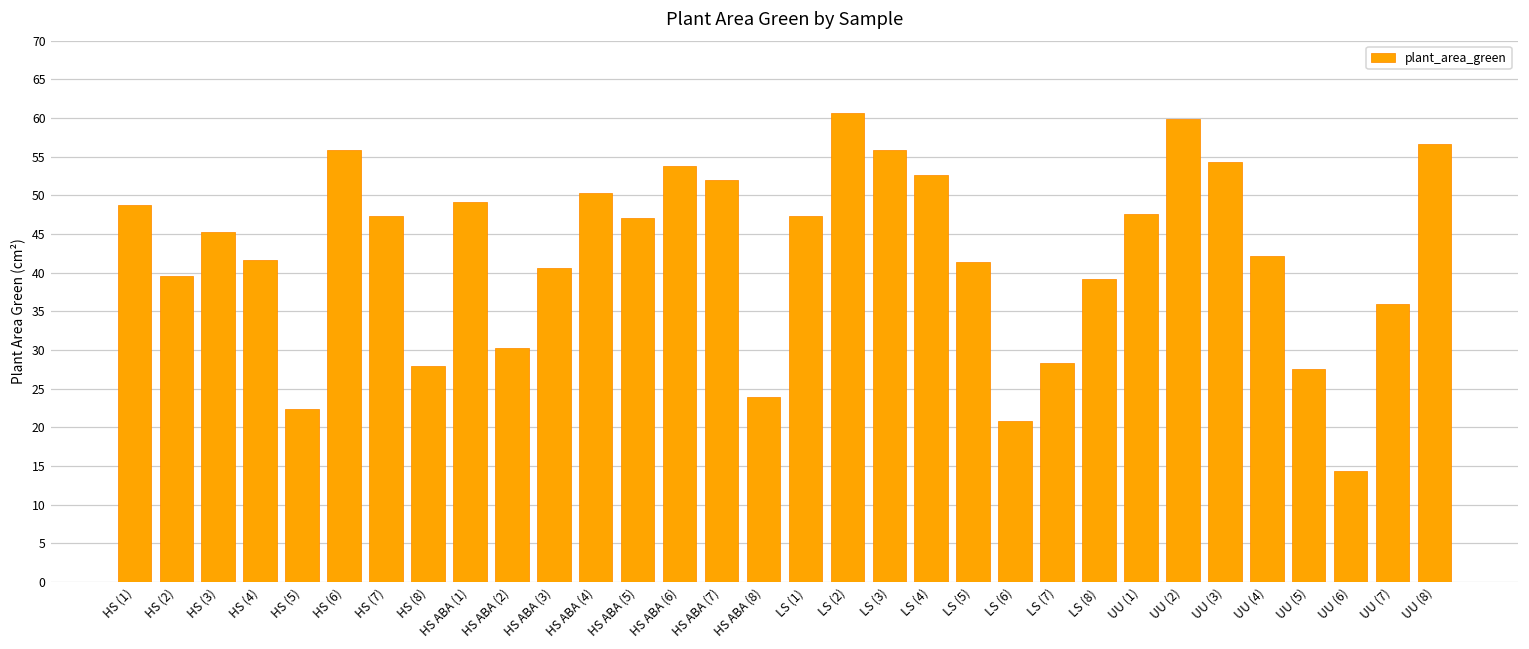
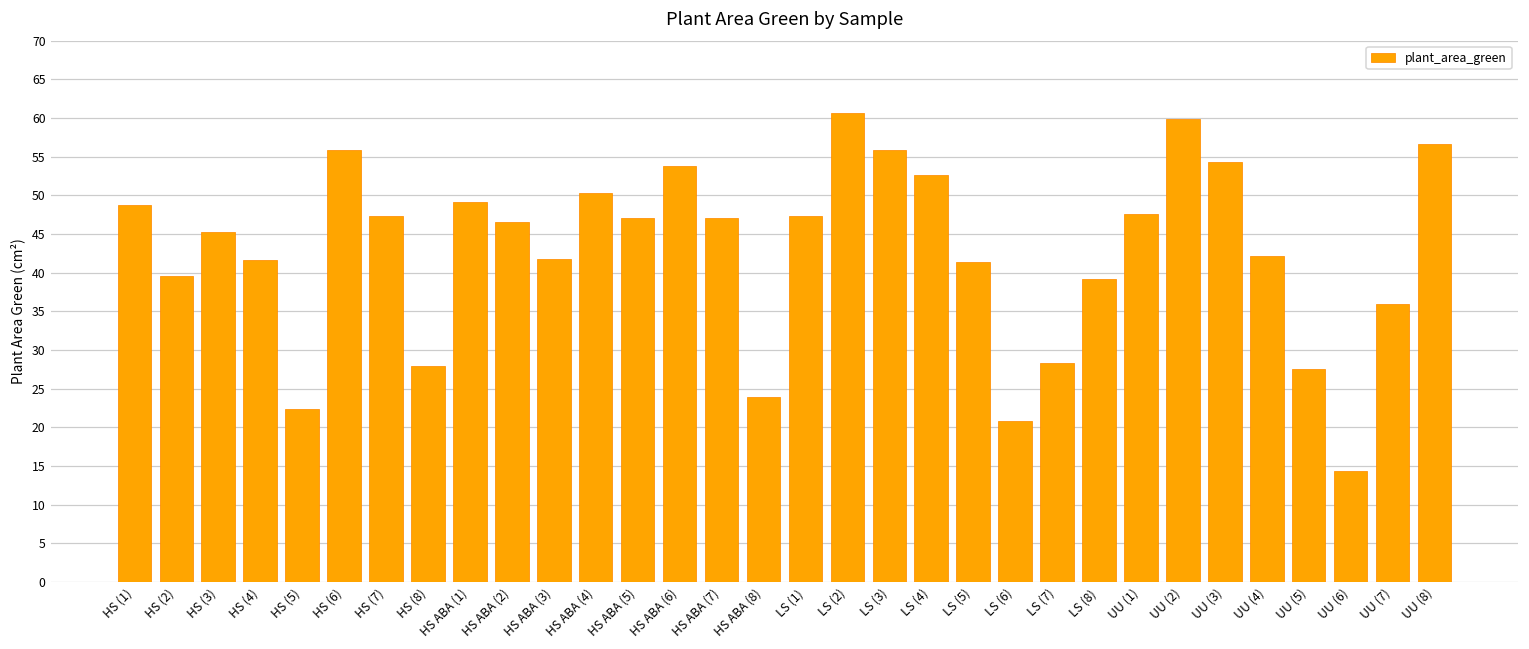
  {
    "HS (1)": 49,
    "HS (2)": 40,
    "HS (3)": 45,
    "HS (4)": 42,
    "HS (5)": 22,
    "HS (6)": 56,
    "HS (7)": 47,
    "HS (8)": 28,
    "HS ABA (1)": 49,
-   "HS ABA (2)": 30,
-   "HS ABA (3)": 41,
+   "HS ABA (2)": 47,
+   "HS ABA (3)": 42,
    "HS ABA (4)": 50,
    "HS ABA (5)": 47,
    "HS ABA (6)": 54,
-   "HS ABA (7)": 52,
+   "HS ABA (7)": 47,
    "HS ABA (8)": 24,
    "LS (1)": 47,
    "LS (2)": 61,
    "LS (3)": 56,
    "LS (4)": 53,
    "LS (5)": 41,
    "LS (6)": 21,
    "LS (7)": 28,
    "LS (8)": 39,
    "UU (1)": 48,
    "UU (2)": 60,
    "UU (3)": 54,
    "UU (4)": 42,
    "UU (5)": 28,
    "UU (6)": 14,
    "UU (7)": 36,
    "UU (8)": 57
  }
